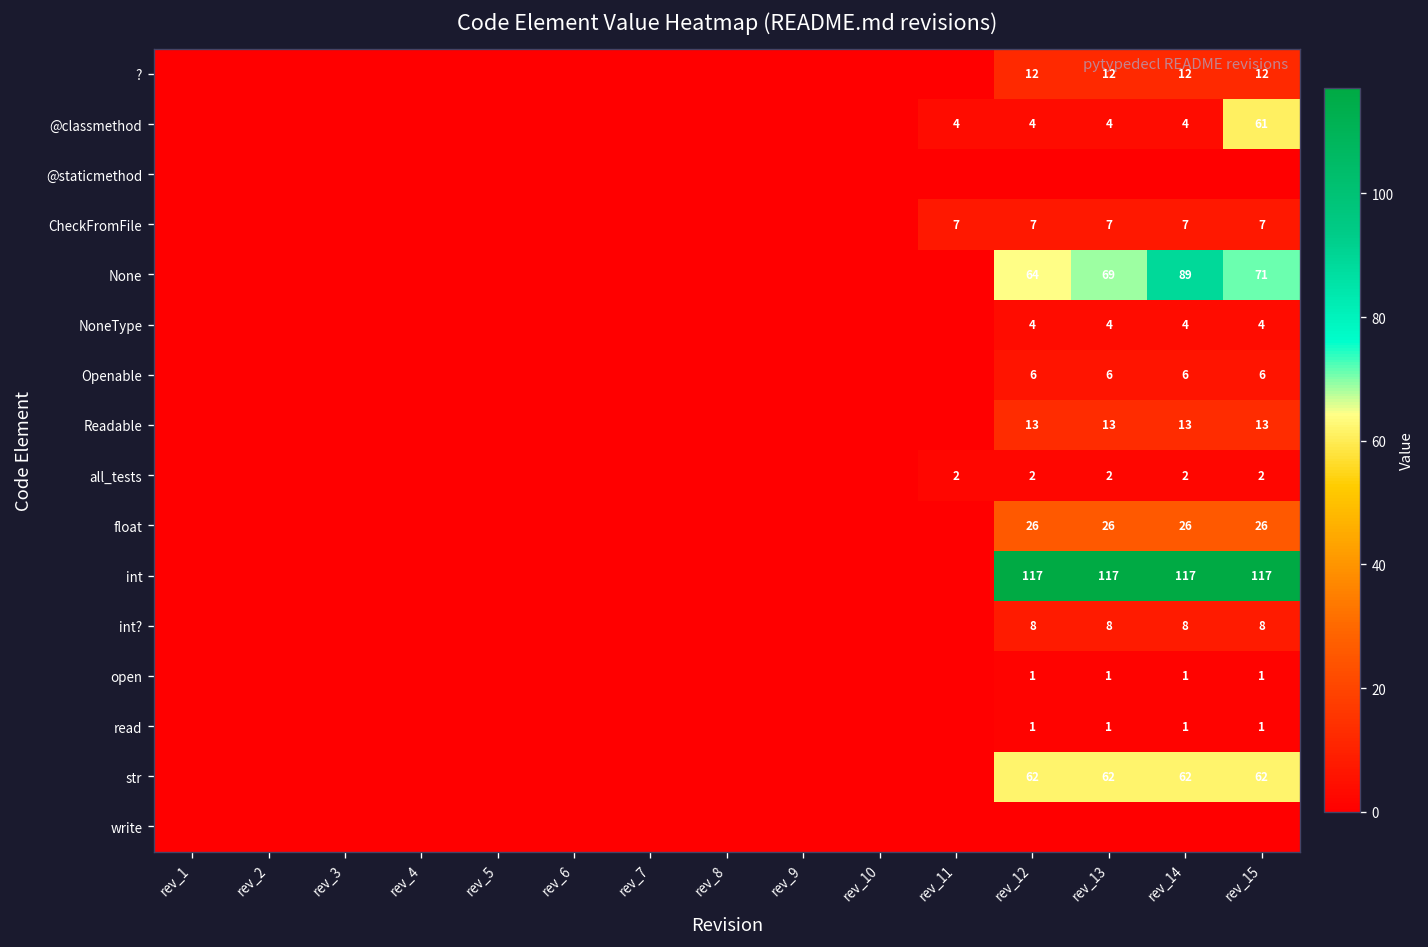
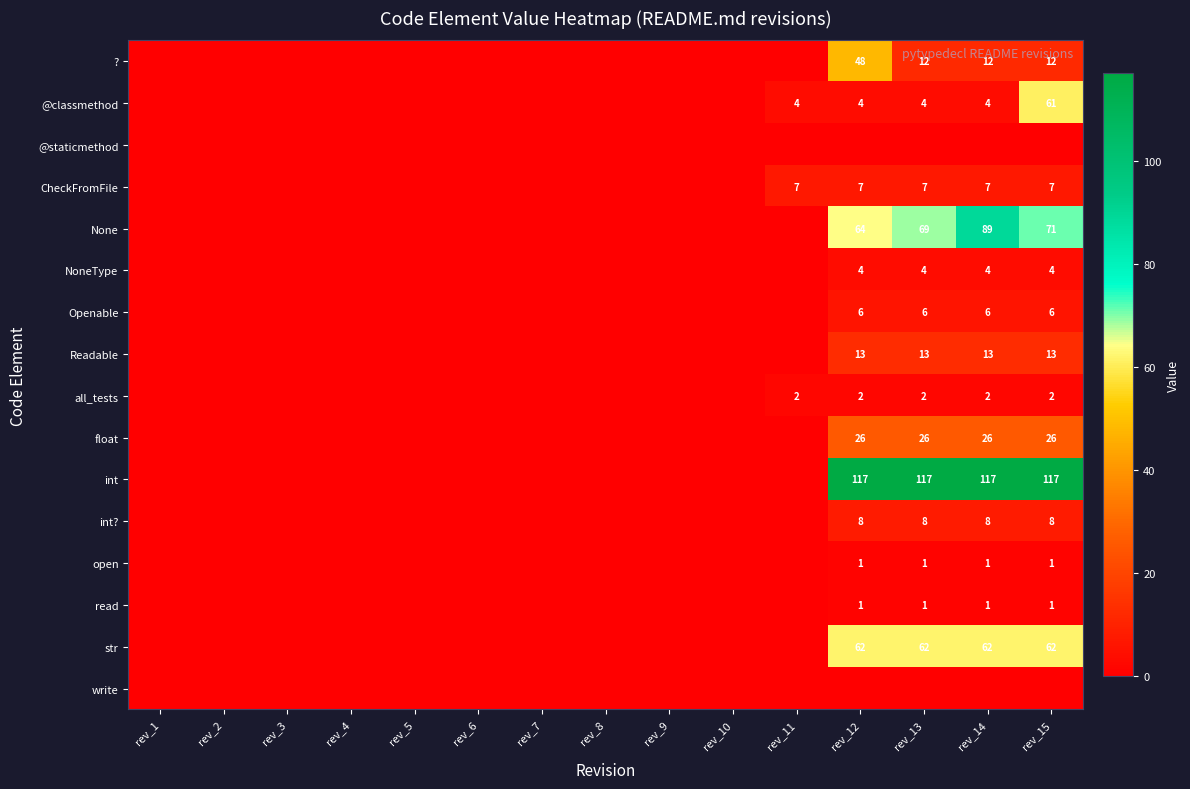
  {
    "?": {
-     "rev_12": 12
+     "rev_12": 48
    },
    "@classmethod": {
      "rev_11": 4,
      "rev_12": 4,
      "rev_13": 4,
      "rev_14": 4,
      "rev_15": 61
    },
    "CheckFromFile": {
      "rev_11": 7,
      "rev_12": 7,
      "rev_13": 7,
      "rev_14": 7,
      "rev_15": 7
    },
    "None": {
      "rev_12": 64,
      "rev_13": 69,
      "rev_14": 89,
      "rev_15": 71
    },
    "NoneType": {
      "rev_12": 4,
      "rev_13": 4,
      "rev_14": 4,
      "rev_15": 4
    },
    "Openable": {
      "rev_12": 6,
      "rev_13": 6,
      "rev_14": 6,
      "rev_15": 6
    },
    "Readable": {
      "rev_12": 13,
      "rev_13": 13,
      "rev_14": 13,
      "rev_15": 13
    },
    "all_tests": {
      "rev_11": 2,
      "rev_12": 2,
      "rev_13": 2,
      "rev_14": 2,
      "rev_15": 2
    },
    "float": {
      "rev_12": 26,
      "rev_13": 26,
      "rev_14": 26,
      "rev_15": 26
    },
    "int": {
      "rev_12": 117,
      "rev_13": 117,
      "rev_14": 117,
      "rev_15": 117
    },
    "int?": {
      "rev_12": 8,
      "rev_13": 8,
      "rev_14": 8,
      "rev_15": 8
    },
    "open": {
      "rev_12": 1,
      "rev_13": 1,
      "rev_14": 1,
      "rev_15": 1
    },
    "read": {
      "rev_12": 1,
      "rev_13": 1,
      "rev_14": 1,
      "rev_15": 1
    },
    "str": {
      "rev_12": 62,
      "rev_13": 62,
      "rev_14": 62,
      "rev_15": 62
    }
  }
